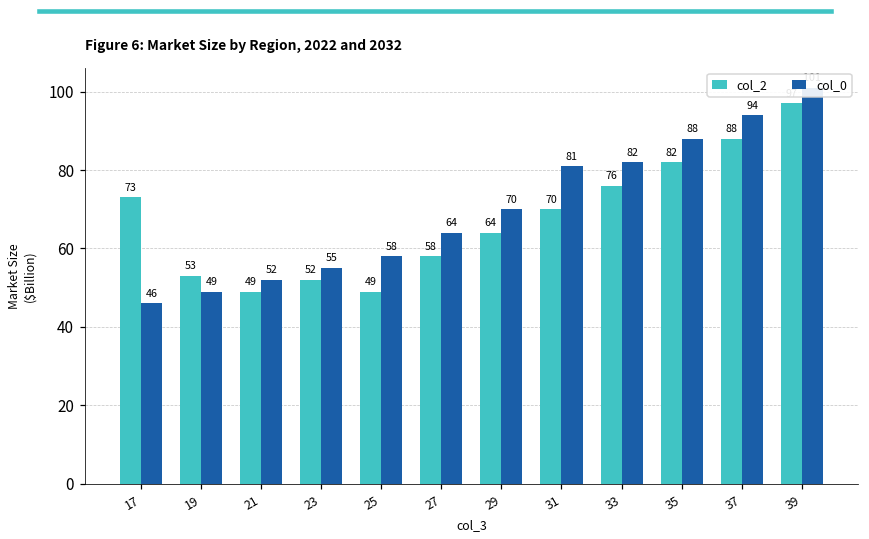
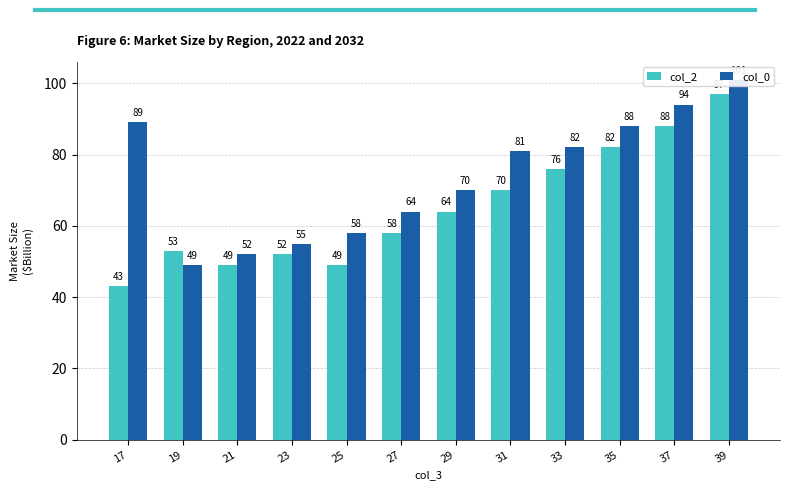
  {
    "col_2": {
-     "17": 73,
+     "17": 43,
      "19": 53,
      "21": 49,
      "23": 52,
      "25": 49,
      "27": 58,
      "29": 64,
      "31": 70,
      "33": 76,
      "35": 82,
      "37": 88
    },
    "col_0": {
-     "17": 46,
+     "17": 89,
      "19": 49,
      "21": 52,
      "23": 55,
      "25": 58,
      "27": 64,
      "29": 70,
      "31": 81,
      "33": 82,
      "35": 88,
      "37": 94
    }
  }
